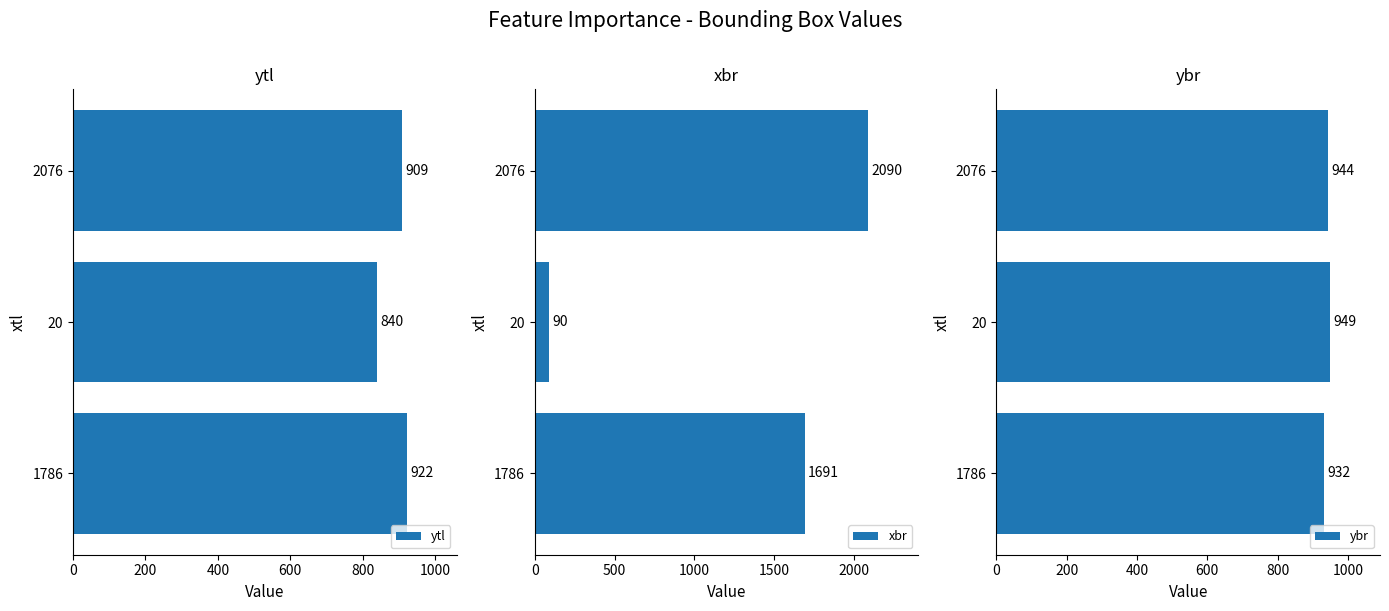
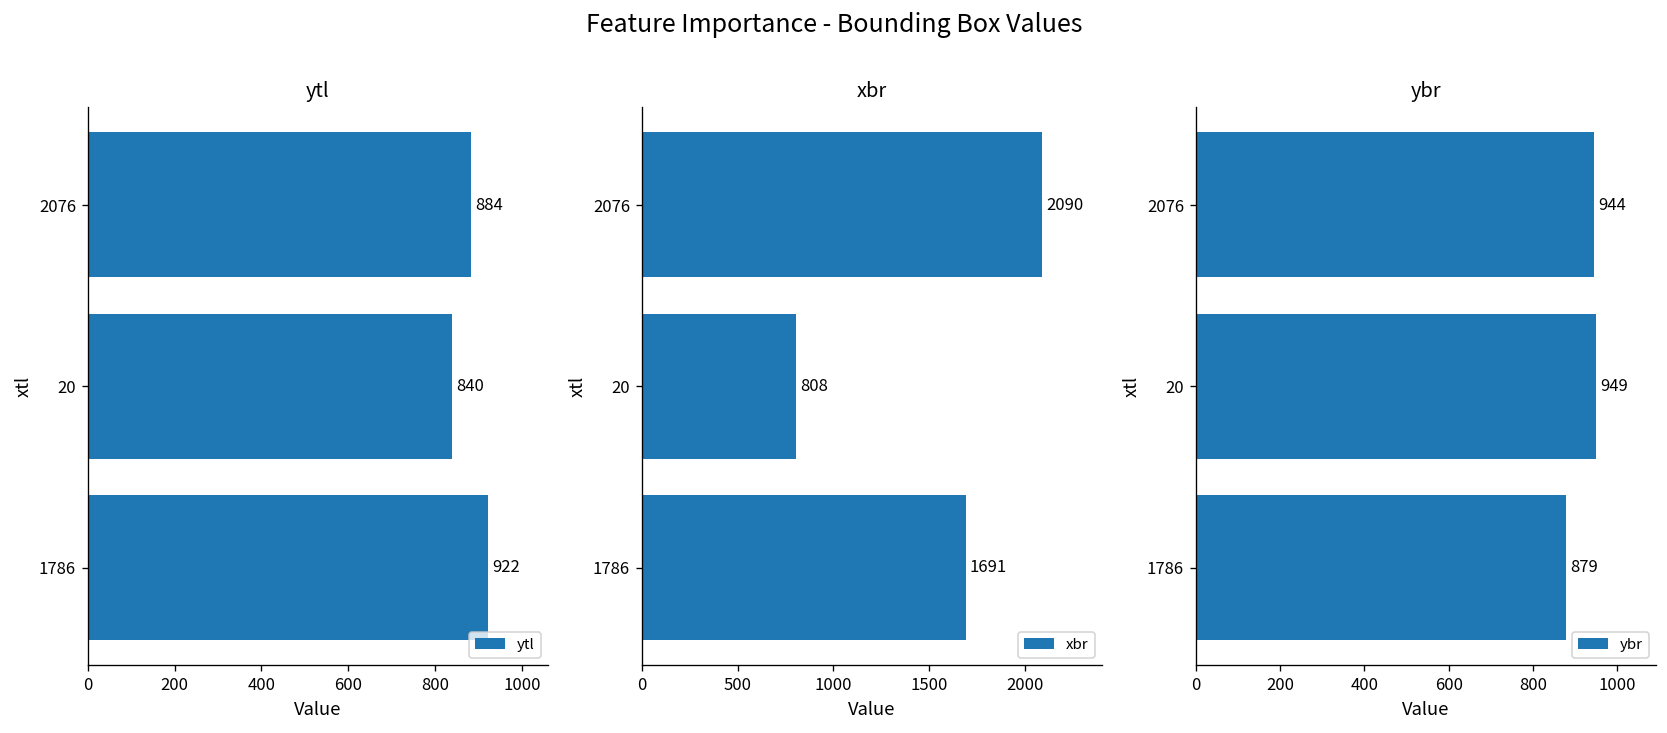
  {
    "ytl": {
-     "2076": 909,
+     "2076": 884,
      "20": 840,
      "1786": 922
    },
    "xbr": {
      "2076": 2090,
-     "20": 90,
+     "20": 808,
      "1786": 1691
    },
    "ybr": {
      "2076": 944,
      "20": 949,
-     "1786": 932
+     "1786": 879
    }
  }
